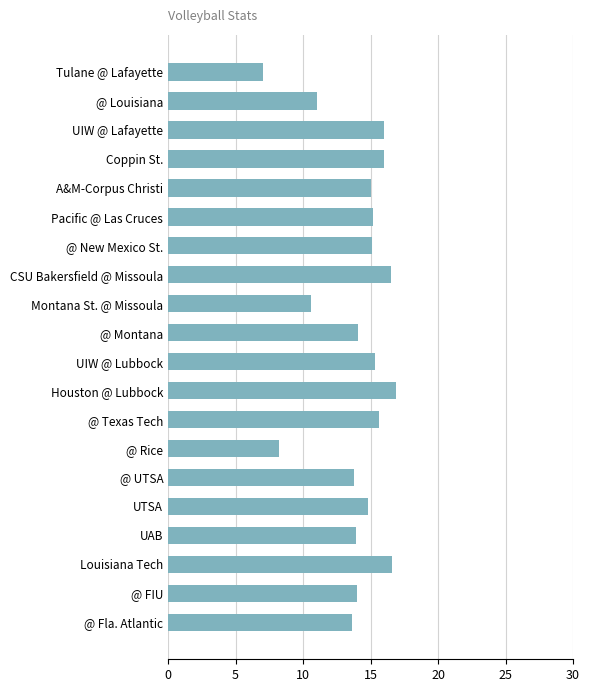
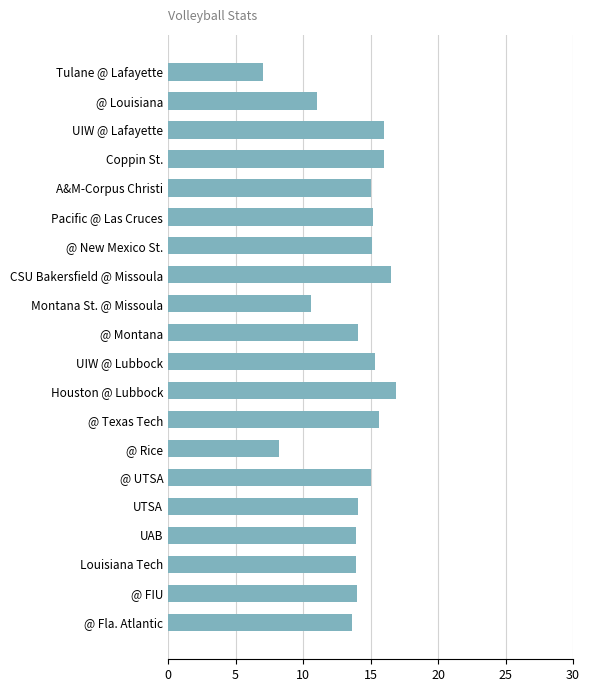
  {
    "Tulane @ Lafayette": 7.0,
    "@ Louisiana": 11.0,
    "UIW @ Lafayette": 16.0,
    "Coppin St.": 16.0,
    "A&M-Corpus Christi": 15.0,
    "Pacific @ Las Cruces": 15.2,
    "@ New Mexico St.": 15.1,
    "CSU Bakersfield @ Missoula": 16.5,
    "Montana St. @ Missoula": 10.6,
    "@ Montana": 14.1,
    "UIW @ Lubbock": 15.3,
    "Houston @ Lubbock": 16.9,
    "@ Texas Tech": 15.6,
    "@ Rice": 8.2,
-   "@ UTSA": 13.8,
-   "UTSA": 14.8,
+   "@ UTSA": 15.0,
+   "UTSA": 14.1,
    "UAB": 13.9,
-   "Louisiana Tech": 16.6,
+   "Louisiana Tech": 13.9,
    "@ FIU": 14.0,
    "@ Fla. Atlantic": 13.6
  }
